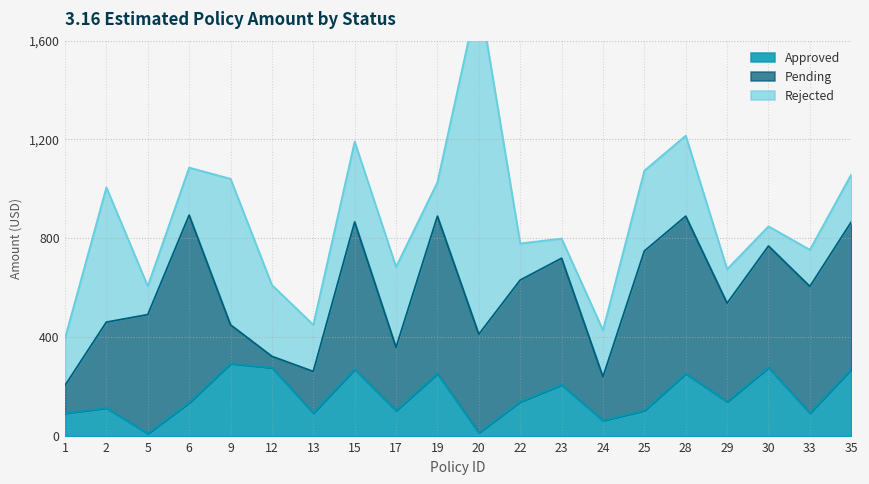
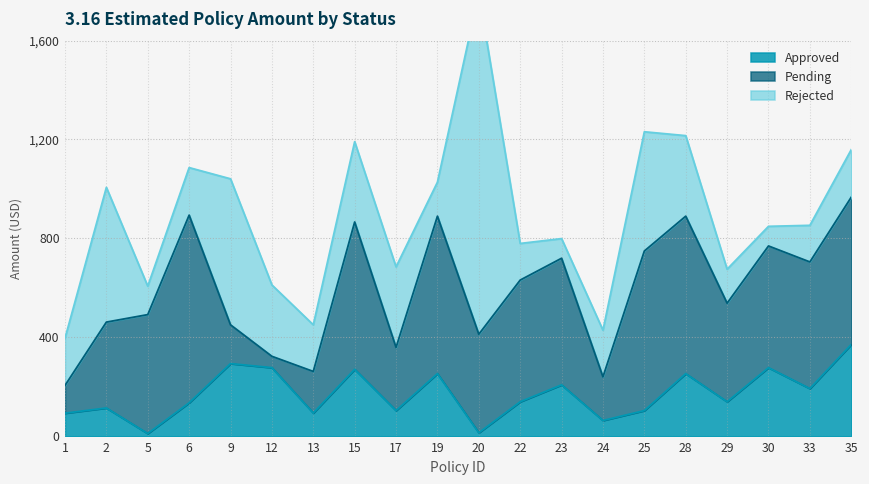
  {
    "Approved": {
      "1": 90,
      "2": 110,
      "5": 10,
      "6": 140,
      "9": 290,
      "12": 280,
      "13": 90,
      "15": 270,
      "17": 100,
      "19": 250,
      "20": 10,
      "22": 140,
      "23": 210,
      "24": 60,
      "25": 100,
      "28": 250,
      "29": 140,
      "30": 280,
-     "33": 90,
-     "35": 270
+     "33": 190,
+     "35": 370
    },
    "Pending": {
      "1": 110,
      "2": 350,
      "5": 480,
      "6": 760,
      "9": 160,
      "12": 50,
      "13": 170,
      "15": 600,
      "17": 260,
      "19": 640,
      "20": 400,
      "22": 490,
      "23": 510,
      "24": 180,
      "25": 650,
      "28": 640,
      "29": 400,
      "30": 490,
      "33": 510,
      "35": 600
    },
    "Rejected": {
      "1": 190,
      "2": 540,
      "5": 120,
      "6": 190,
      "9": 590,
      "12": 290,
      "13": 190,
      "15": 320,
      "17": 330,
      "19": 140,
      "22": 150,
      "23": 80,
      "24": 190,
-     "25": 320,
+     "25": 480,
      "28": 330,
      "29": 140,
      "30": 80,
      "33": 150,
      "35": 190
    }
  }
